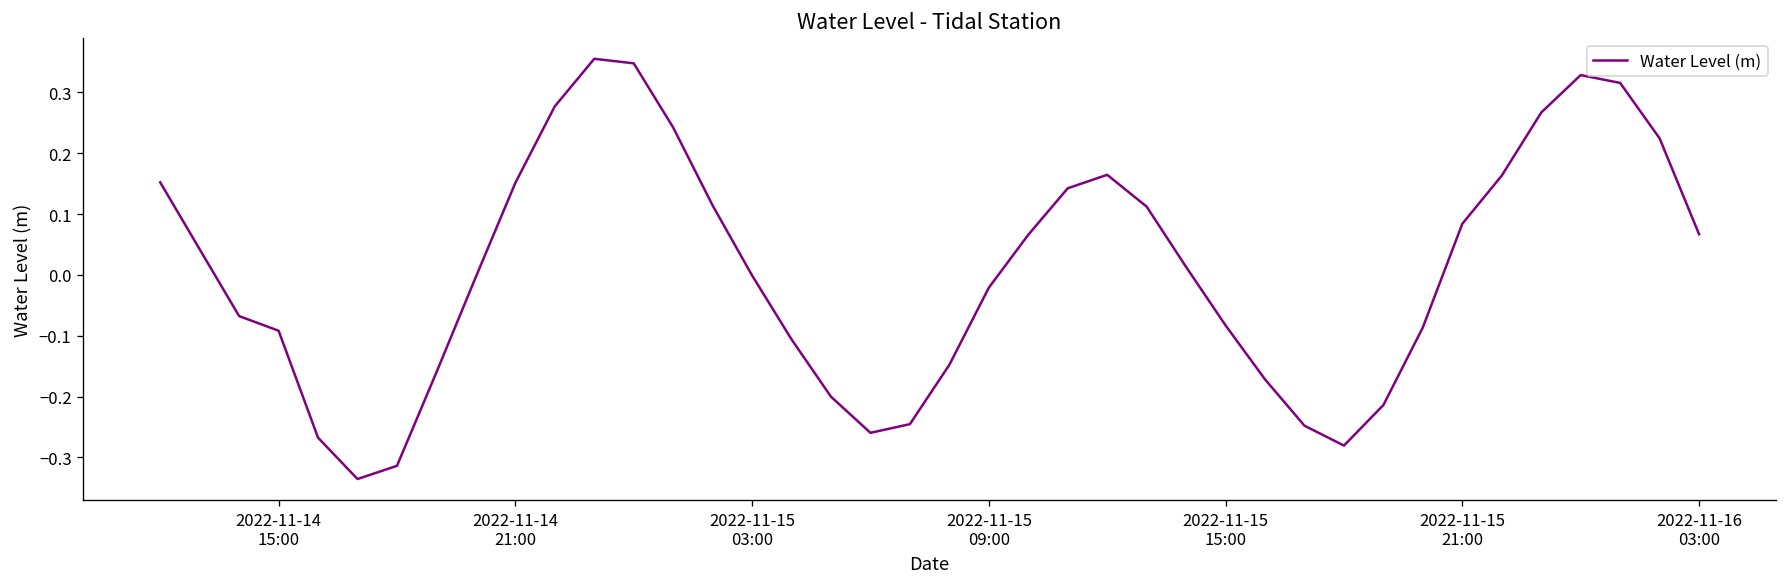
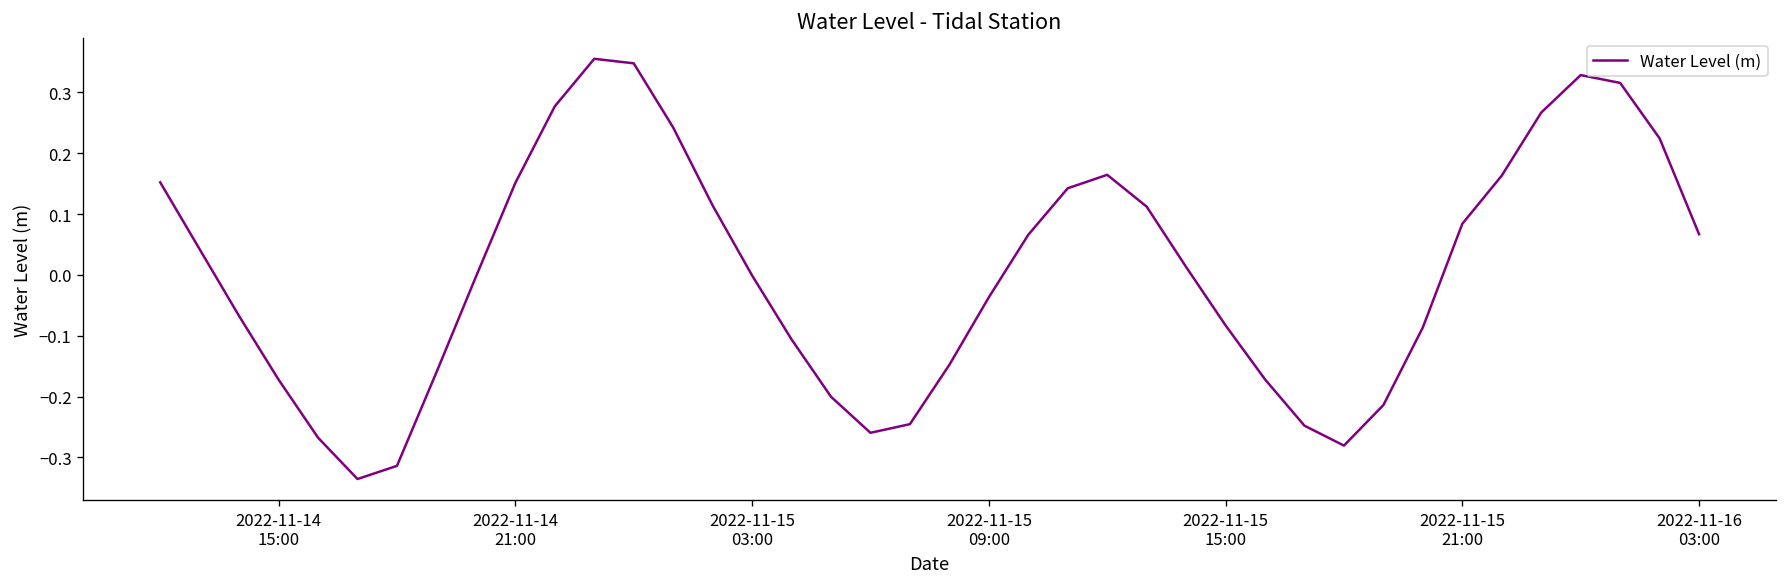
  {
-   "2022-11-14 15:00": -0.09,
+   "2022-11-14 15:00": -0.17,
    "2022-11-14 21:00": 0.15,
    "2022-11-15 03:00": 0.00,
-   "2022-11-15 09:00": -0.02,
+   "2022-11-15 09:00": -0.04,
    "2022-11-15 15:00": -0.08,
    "2022-11-15 21:00": 0.08,
    "2022-11-16 03:00": 0.07
  }
